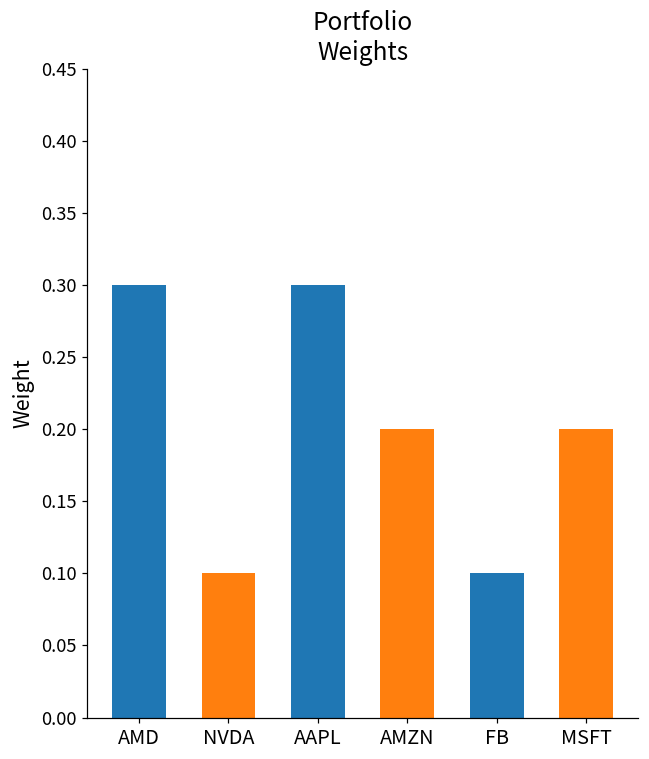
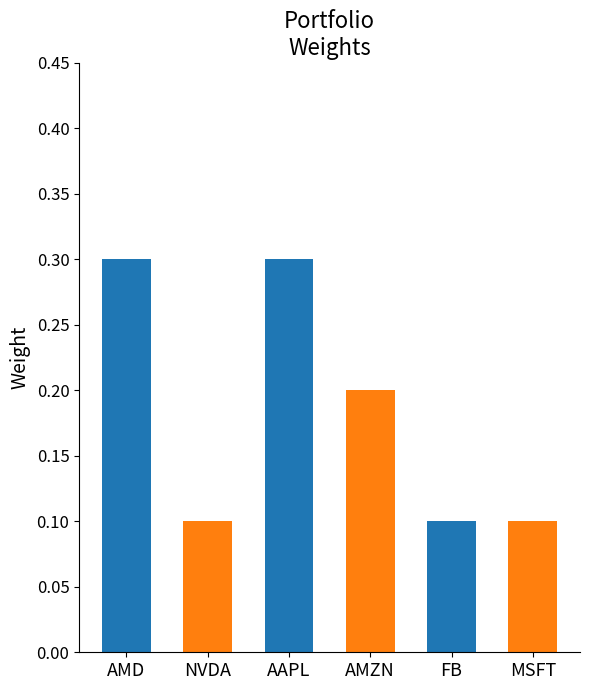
  {
    "AMD": 0.3,
    "NVDA": 0.1,
    "AAPL": 0.3,
    "AMZN": 0.2,
    "FB": 0.1,
-   "MSFT": 0.2
+   "MSFT": 0.1
  }
